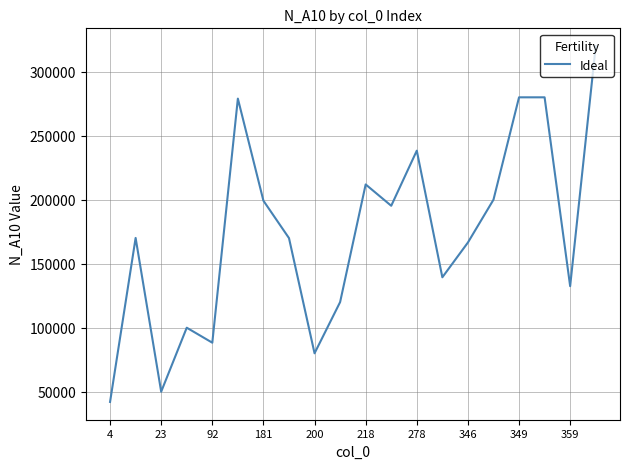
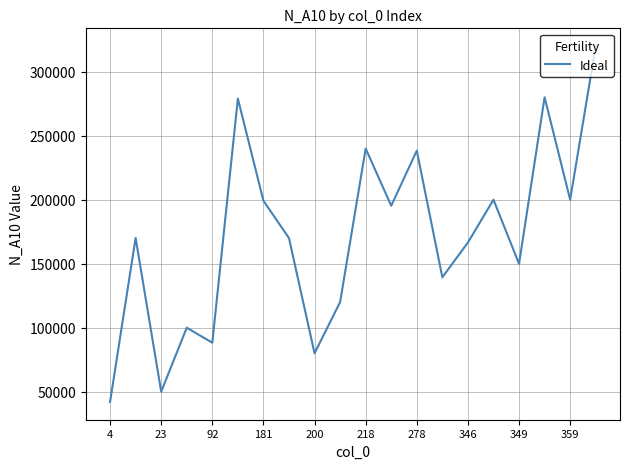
  {
    "4": 42000,
    "23": 50000,
    "92": 88000,
    "181": 199000,
    "200": 80000,
-   "218": 212000,
+   "218": 240000,
    "278": 238000,
    "346": 167000,
-   "349": 280000,
-   "359": 132000
+   "349": 150000,
+   "359": 200000
  }
